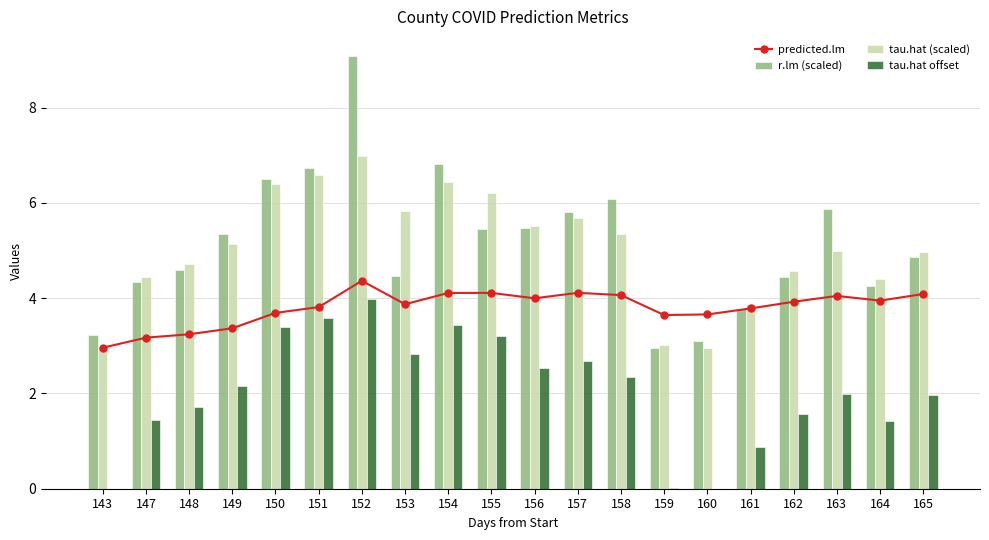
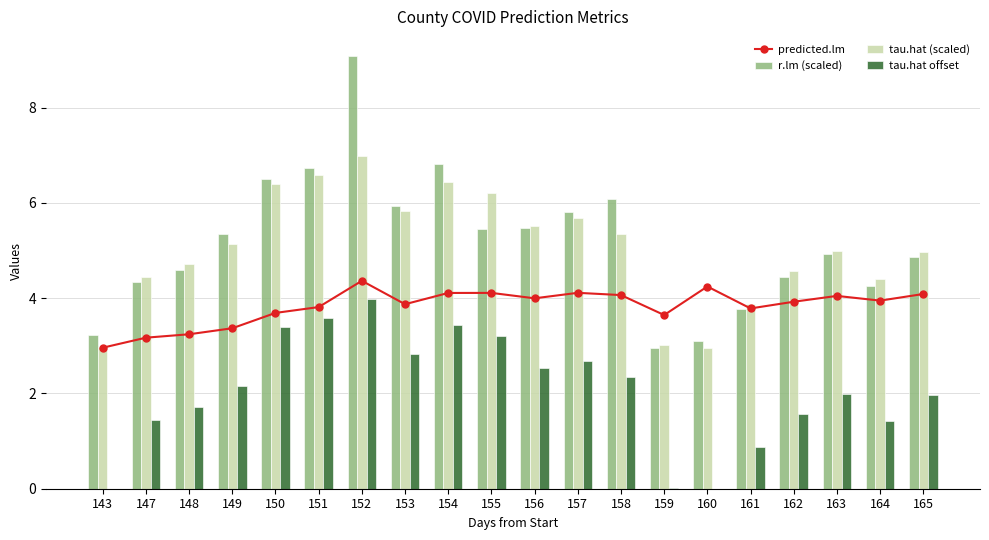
  {
    "r.lm (scaled)": {
      "143": 3.2,
      "147": 4.3,
      "148": 4.6,
      "149": 5.3,
      "150": 6.5,
      "151": 6.7,
      "152": 9.1,
-     "153": 4.5,
+     "153": 5.9,
      "154": 6.8,
      "155": 5.5,
      "156": 5.5,
      "157": 5.8,
      "158": 6.1,
      "159": 3.0,
      "160": 3.1,
      "161": 3.8,
      "162": 4.4,
-     "163": 5.9,
+     "163": 4.9,
      "164": 4.3,
      "165": 4.9
    },
    "predicted.lm": {
      "143": 3.0,
      "147": 3.2,
      "148": 3.2,
      "149": 3.4,
      "150": 3.7,
      "151": 3.8,
      "152": 4.4,
      "153": 3.9,
      "154": 4.1,
      "155": 4.1,
      "156": 4.0,
      "157": 4.1,
      "158": 4.1,
      "159": 3.6,
-     "160": 3.7,
+     "160": 4.2,
      "161": 3.8,
      "162": 3.9,
      "163": 4.0,
      "164": 3.9,
      "165": 4.1
    },
    "tau.hat (scaled)": {
      "143": 3.0,
      "147": 4.4,
      "148": 4.7,
      "149": 5.1,
      "150": 6.4,
      "151": 6.6,
      "152": 7.0,
      "153": 5.8,
      "154": 6.4,
      "155": 6.2,
      "156": 5.5,
      "157": 5.7,
      "158": 5.3,
      "159": 3.0,
      "160": 3.0,
      "161": 3.9,
      "162": 4.6,
      "163": 5.0,
      "164": 4.4,
      "165": 5.0
    },
    "tau.hat offset": {
      "143": 0.0,
      "147": 1.4,
      "148": 1.7,
      "149": 2.1,
      "150": 3.4,
      "151": 3.6,
      "152": 4.0,
      "153": 2.8,
      "154": 3.4,
      "155": 3.2,
      "156": 2.5,
      "157": 2.7,
      "158": 2.3,
      "160": 0.0,
      "161": 0.9,
      "162": 1.6,
      "163": 2.0,
      "164": 1.4,
      "165": 2.0
    }
  }
